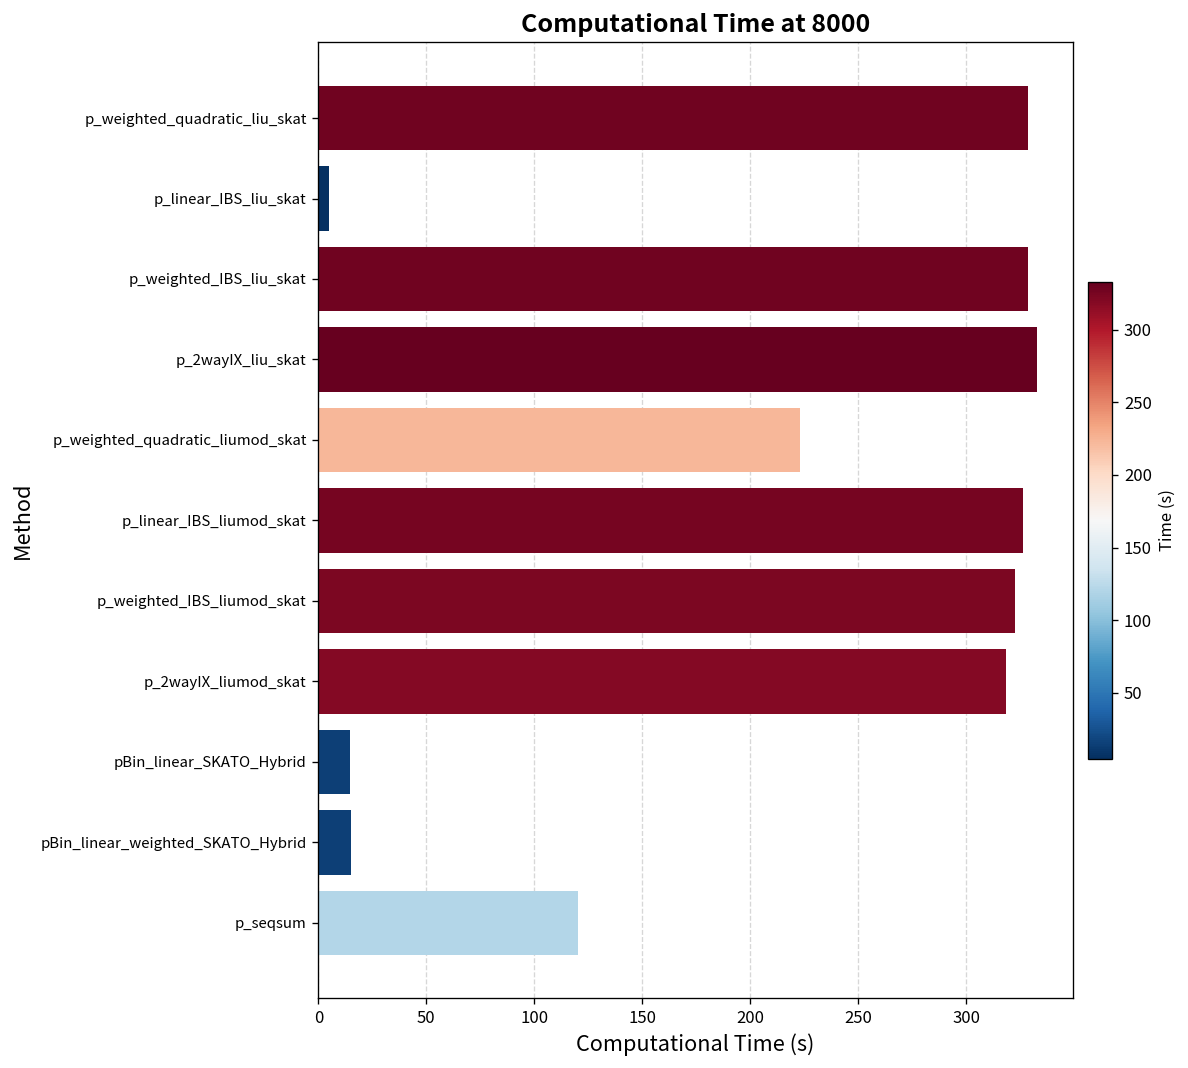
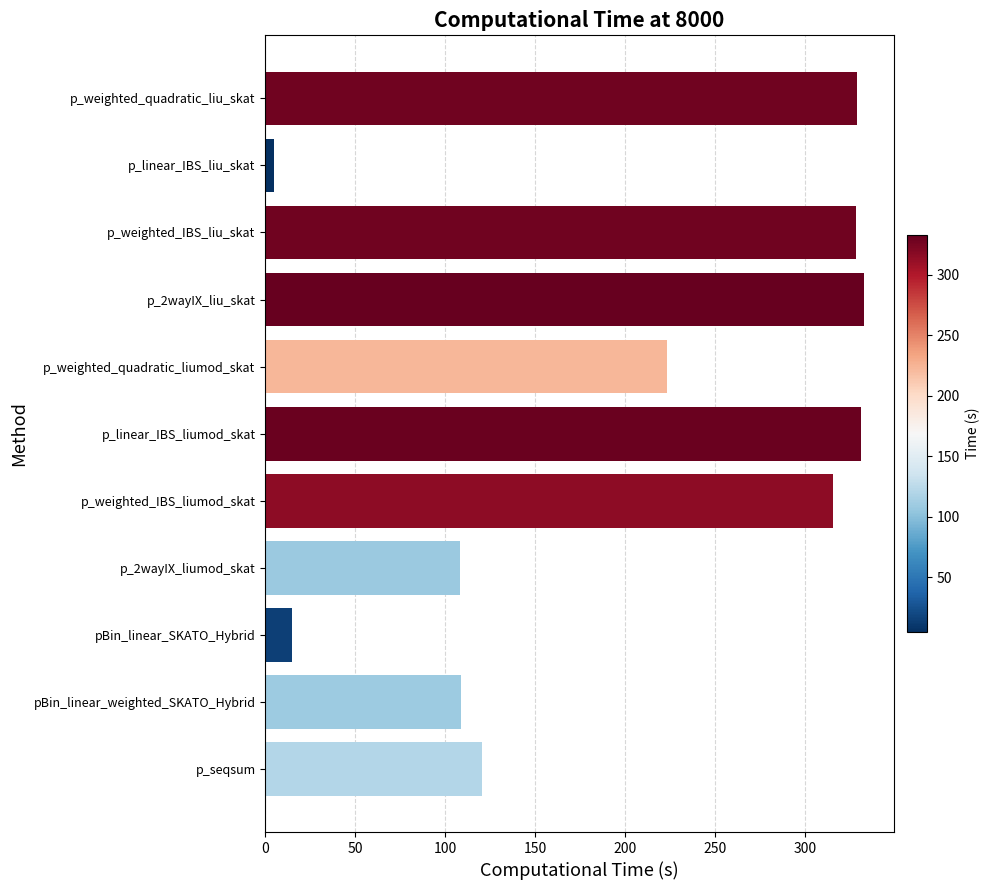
  {
    "p_weighted_quadratic_liu_skat": 329,
    "p_linear_IBS_liu_skat": 5,
    "p_weighted_IBS_liu_skat": 328,
    "p_2wayIX_liu_skat": 333,
    "p_weighted_quadratic_liumod_skat": 223,
-   "p_linear_IBS_liumod_skat": 326,
-   "p_weighted_IBS_liumod_skat": 322,
-   "p_2wayIX_liumod_skat": 319,
+   "p_linear_IBS_liumod_skat": 331,
+   "p_weighted_IBS_liumod_skat": 315,
+   "p_2wayIX_liumod_skat": 108,
    "pBin_linear_SKATO_Hybrid": 15,
-   "pBin_linear_weighted_SKATO_Hybrid": 15,
+   "pBin_linear_weighted_SKATO_Hybrid": 109,
    "p_seqsum": 120
  }
